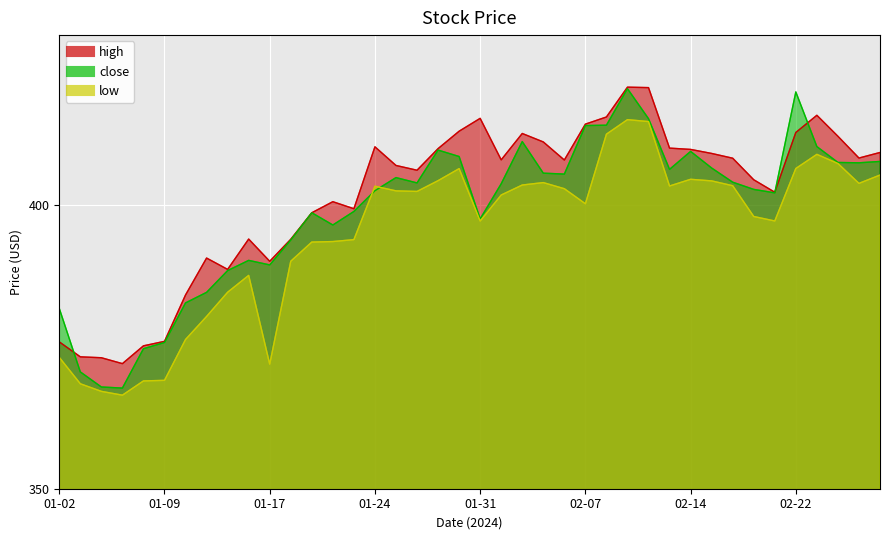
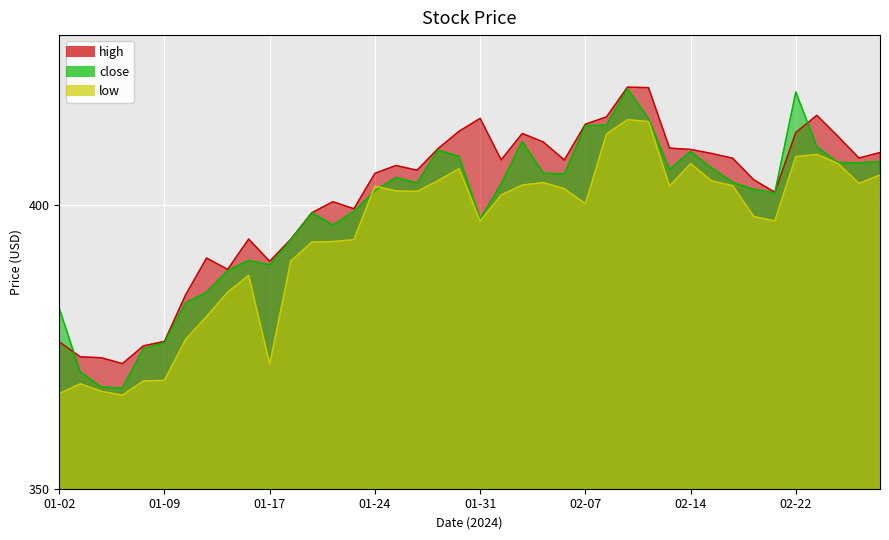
  {
    "high": {
      "01-02": 376,
      "01-17": 390,
-     "01-24": 410,
+     "01-24": 406,
      "01-31": 415,
      "02-22": 413
    },
    "close": {
      "01-02": 382,
      "01-17": 389,
      "01-24": 403,
      "02-22": 420
    },
    "low": {
-     "01-02": 373,
+     "01-02": 367,
      "01-09": 369,
      "01-17": 372,
      "01-24": 403,
      "02-07": 400,
-     "02-14": 405,
-     "02-22": 406
+     "02-14": 407,
+     "02-22": 409
    }
  }
